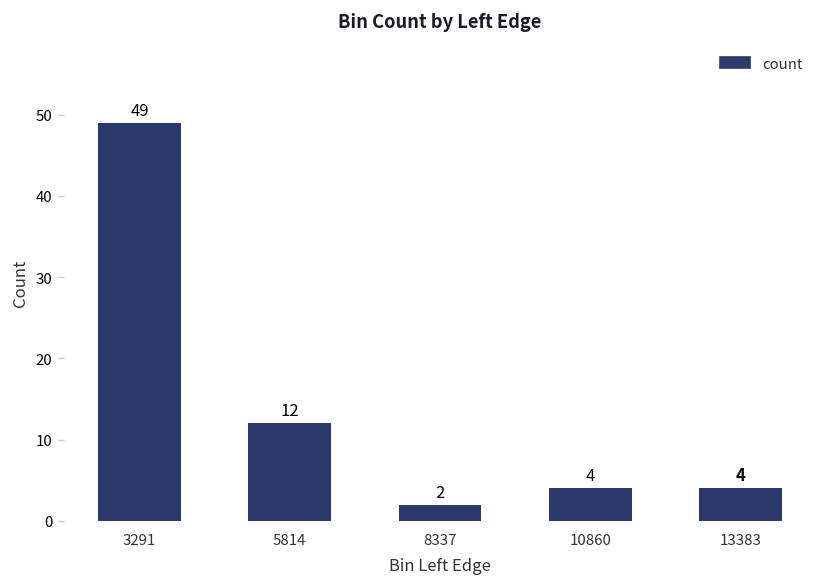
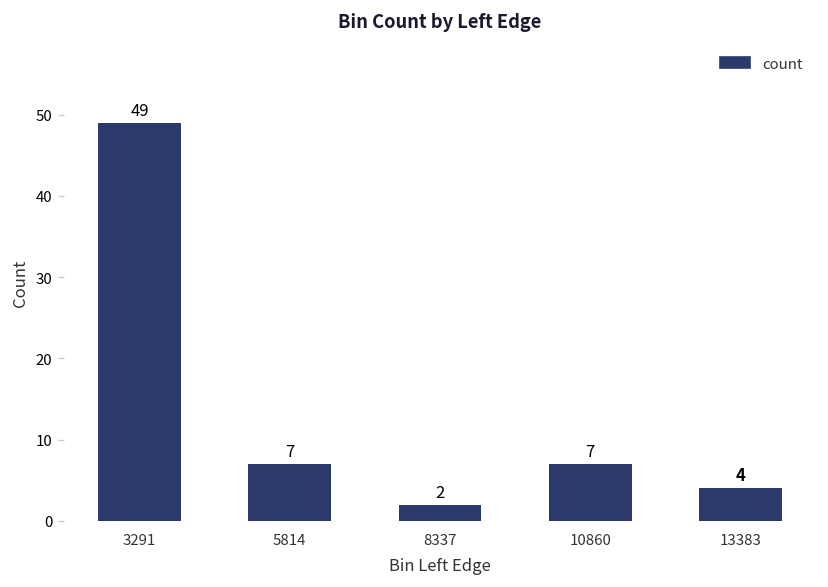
  {
    "3291": 49,
-   "5814": 12,
+   "5814": 7,
    "8337": 2,
-   "10860": 4,
+   "10860": 7,
    "13383": 4
  }
